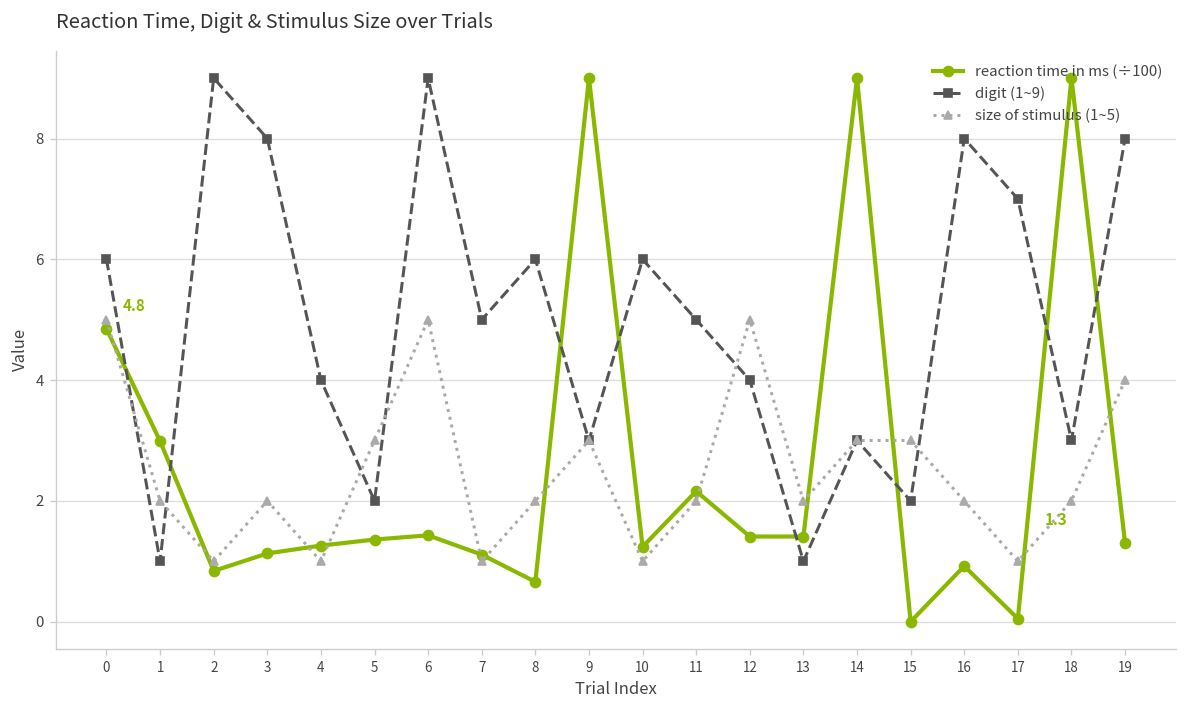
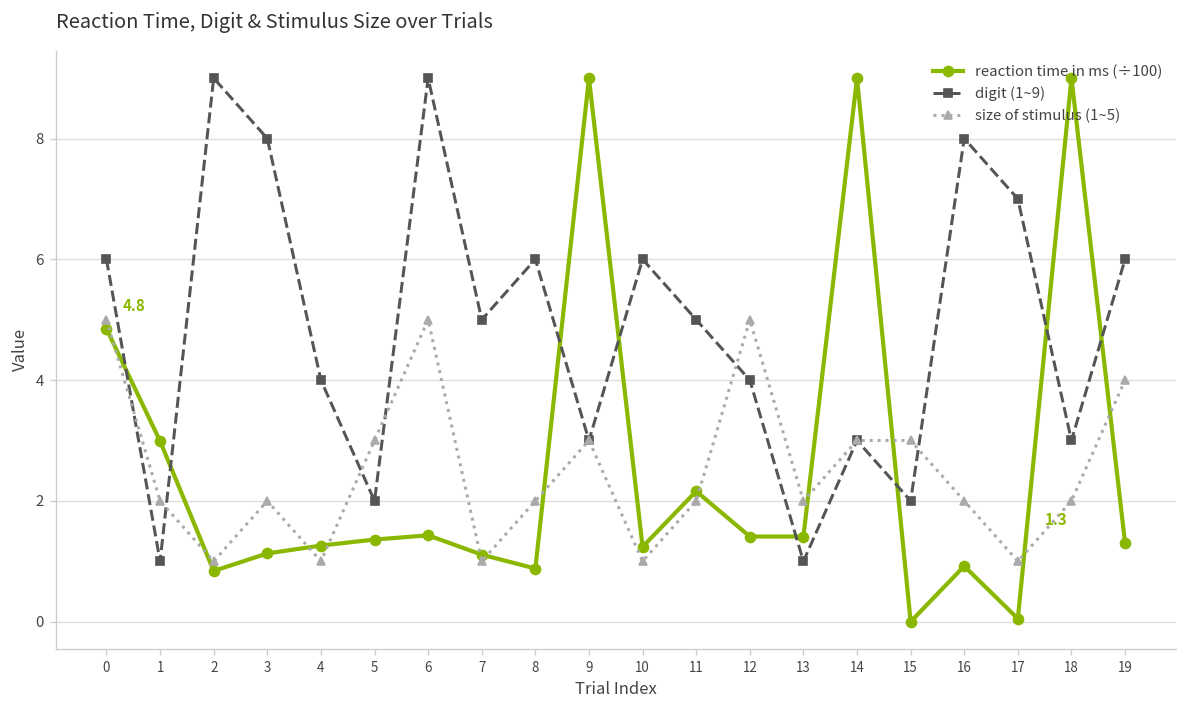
  {
    "reaction time in ms (÷100)": {
      "1": 3.0,
      "2": 0.8,
      "3": 1.1,
      "4": 1.3,
      "5": 1.4,
      "6": 1.4,
      "7": 1.1,
-     "8": 0.7,
+     "8": 0.9,
      "9": 9.0,
      "10": 1.2,
      "11": 2.2,
      "12": 1.4,
      "13": 1.4,
      "14": 9.0,
      "15": 0.0,
      "16": 0.9,
      "17": 0.1,
      "18": 9.0,
      "19": 1.3
    },
    "digit (1~9)": {
      "0": 6,
      "1": 1,
      "2": 9,
      "3": 8,
      "4": 4,
      "5": 2,
      "6": 9,
      "7": 5,
      "8": 6,
      "10": 6,
      "11": 5,
      "12": 4,
      "13": 1,
      "15": 2,
      "16": 8,
      "17": 7,
      "18": 3,
-     "19": 8
+     "19": 6
    },
    "size of stimulus (1~5)": {
      "1": 2.0,
      "2": 1.0,
      "3": 2.0,
      "4": 1.0,
      "5": 3.0,
      "6": 5.0,
      "7": 1.0,
      "8": 2.0,
      "10": 1.0,
      "11": 2.0,
      "12": 5.0,
      "13": 2.0,
      "15": 3.0,
      "16": 2.0,
      "17": 1.0,
      "19": 4.0
    }
  }
